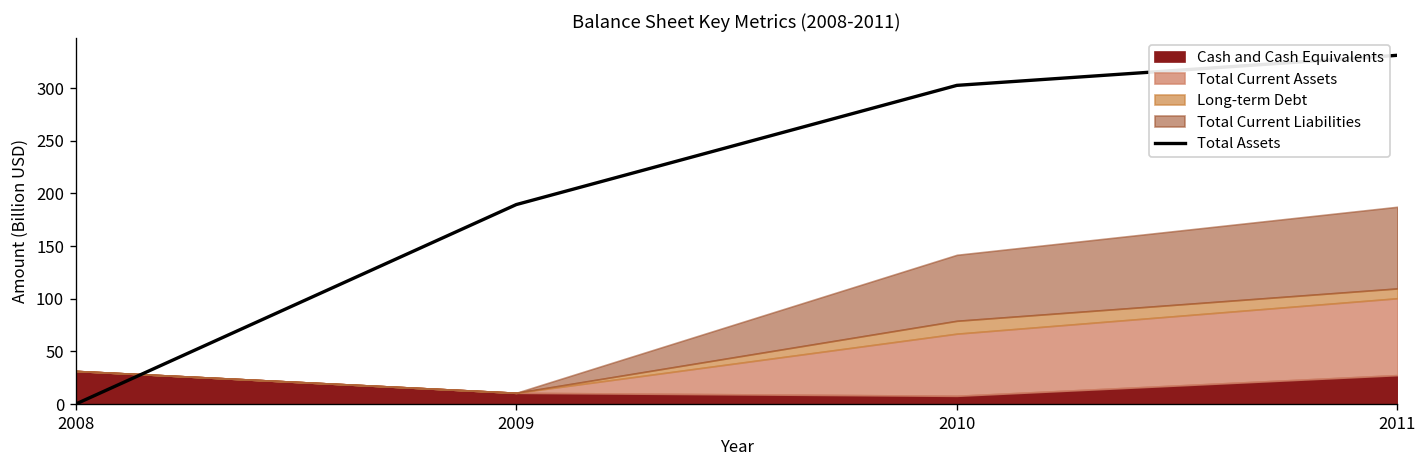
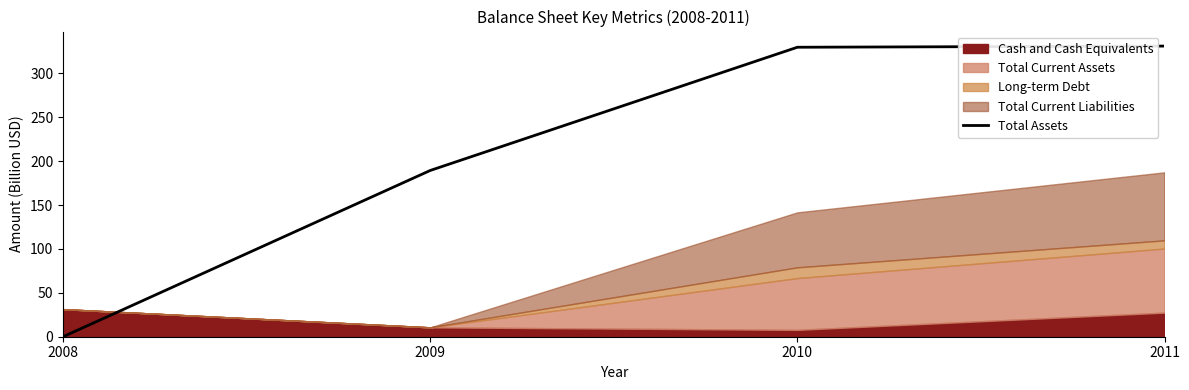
  {
    "Total Assets": {
      "2008": 0,
      "2009": 190,
-     "2010": 300,
+     "2010": 330,
      "2011": 330
    },
    "Cash and Cash Equivalents": {
      "2010": 10,
      "2011": 30
    }
  }
